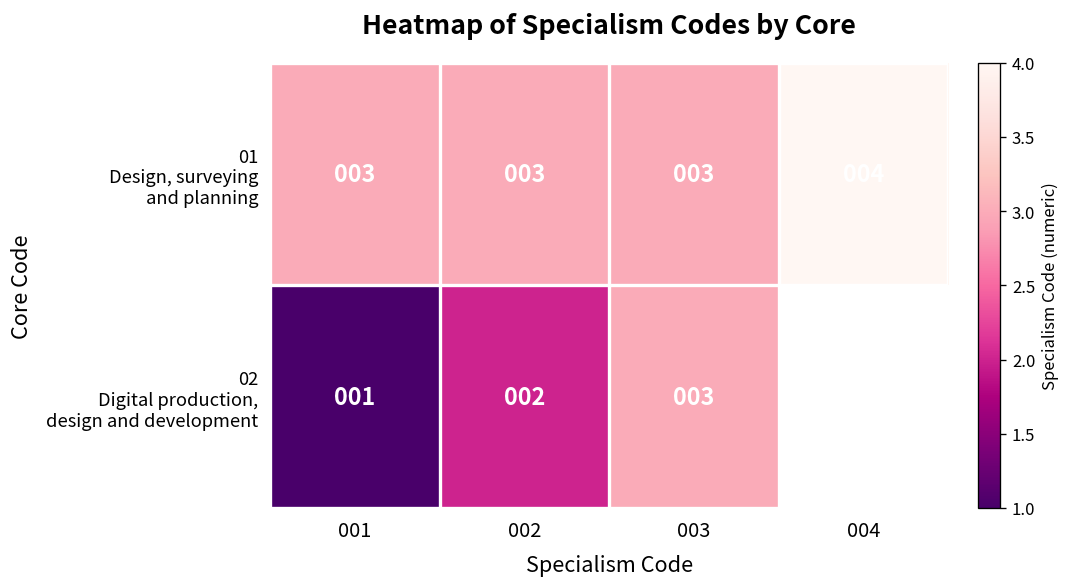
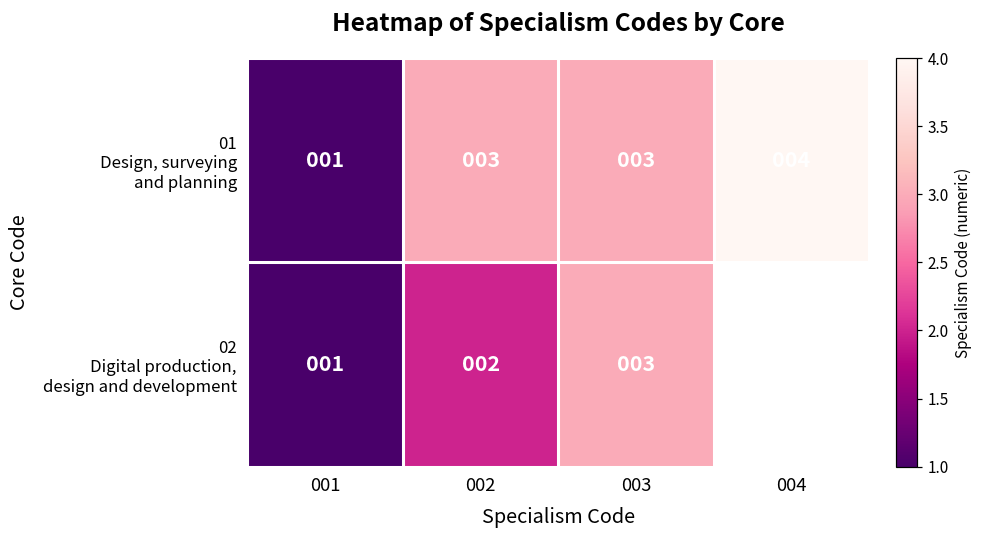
  {
    "01 Design, surveying and planning": {
-     "001": "003",
+     "001": "001",
      "002": "003",
      "003": "003"
    },
    "02 Digital production, design and development": {
      "001": "001",
      "002": "002",
      "003": "003"
    }
  }
